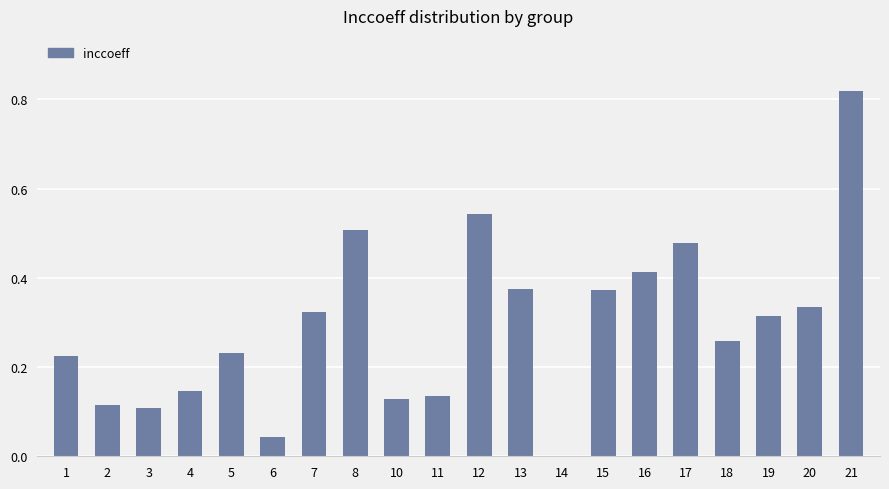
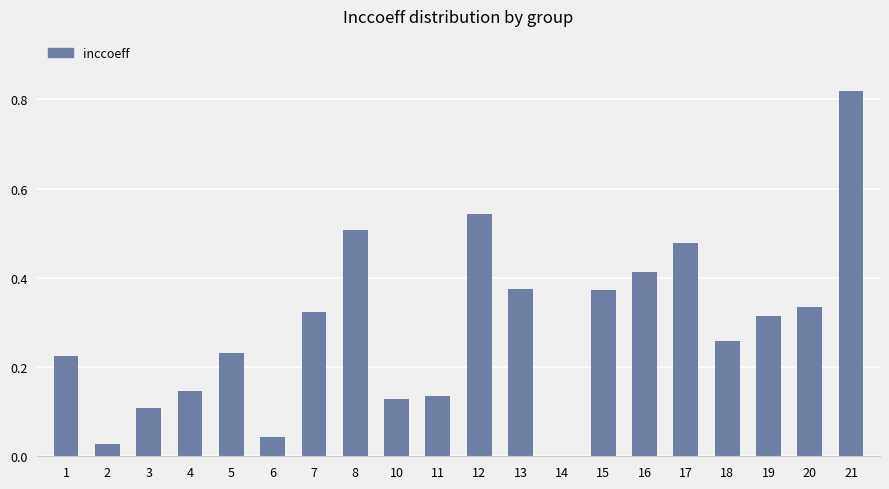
  {
    "1": 0.22,
-   "2": 0.12,
+   "2": 0.03,
    "3": 0.11,
    "4": 0.15,
    "5": 0.23,
    "6": 0.04,
    "7": 0.32,
    "8": 0.51,
    "10": 0.13,
    "11": 0.14,
    "12": 0.54,
    "13": 0.37,
    "15": 0.37,
    "16": 0.41,
    "17": 0.48,
    "18": 0.26,
    "19": 0.32,
    "20": 0.34,
    "21": 0.82
  }
